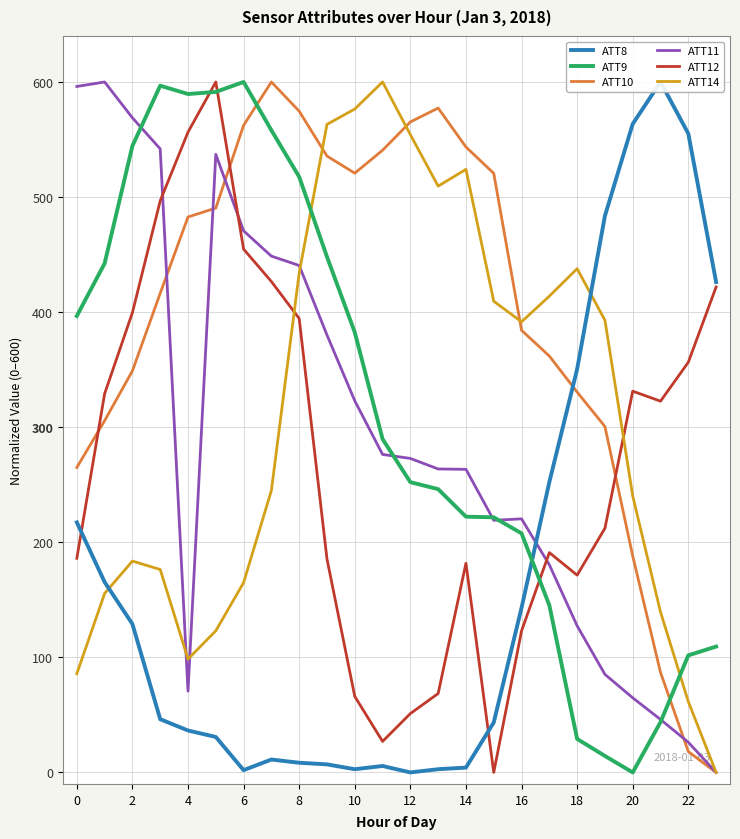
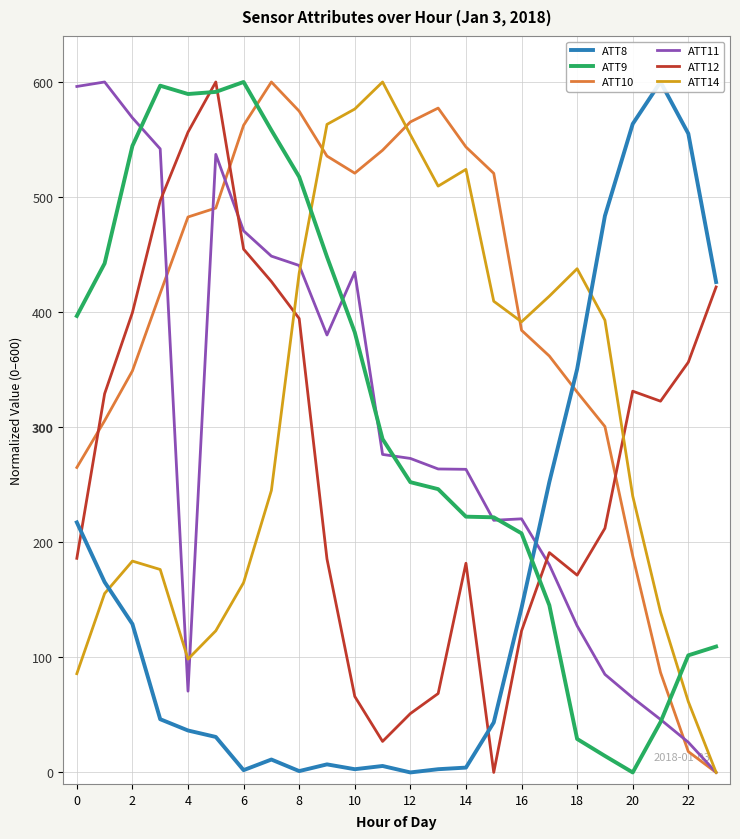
  {
    "ATT8": {
      "0": 217,
      "2": 129,
      "4": 36,
      "6": 2,
-     "8": 8,
+     "8": 1,
      "10": 3,
      "12": 0,
      "14": 4,
      "16": 143,
      "18": 350,
      "20": 564,
      "22": 555
    },
    "ATT9": {
      "0": 397,
      "2": 544,
      "4": 590,
      "6": 600,
      "8": 518,
      "10": 382,
      "12": 252,
      "14": 222,
      "16": 208,
      "18": 29,
      "20": 0,
      "22": 102
    },
    "ATT11": {
      "0": 596,
      "2": 569,
      "4": 71,
      "6": 471,
      "8": 441,
-     "10": 323,
+     "10": 435,
      "12": 273,
      "14": 263,
      "16": 220,
      "18": 127,
      "20": 65,
      "22": 26
    },
    "ATT12": {
      "0": 186,
      "2": 400,
      "4": 556,
      "6": 455,
      "8": 394,
      "10": 66,
      "12": 51,
      "14": 182,
      "16": 123,
      "18": 171,
      "20": 331,
      "22": 356
    }
  }
